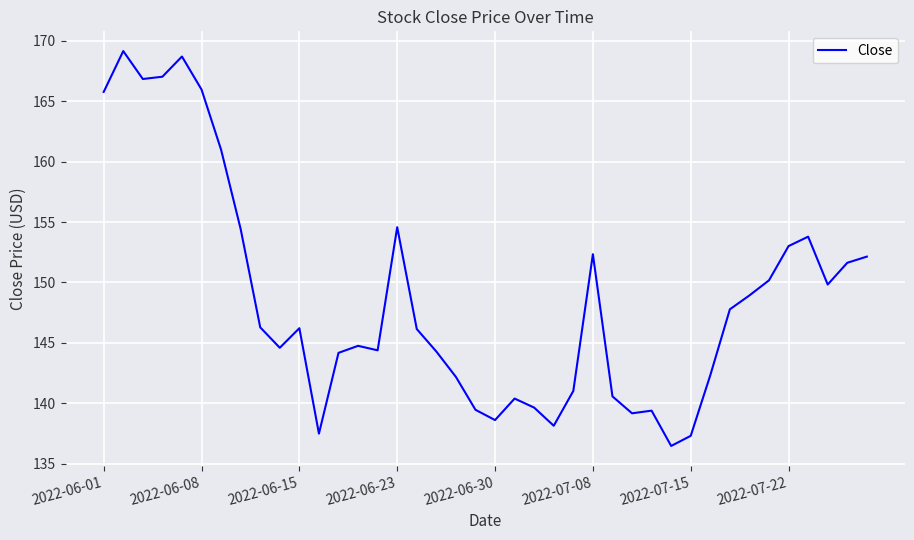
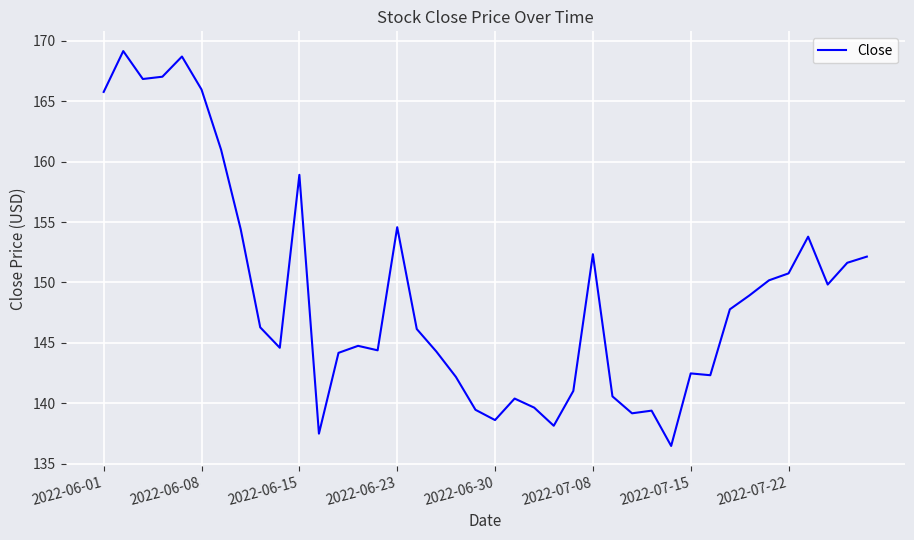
  {
    "2022-06-01": 165.8,
    "2022-06-08": 166.0,
-   "2022-06-15": 146.2,
+   "2022-06-15": 158.9,
    "2022-06-23": 154.6,
    "2022-06-30": 138.6,
    "2022-07-08": 152.3,
-   "2022-07-15": 137.3,
-   "2022-07-22": 153.0
+   "2022-07-15": 142.5,
+   "2022-07-22": 150.8
  }
